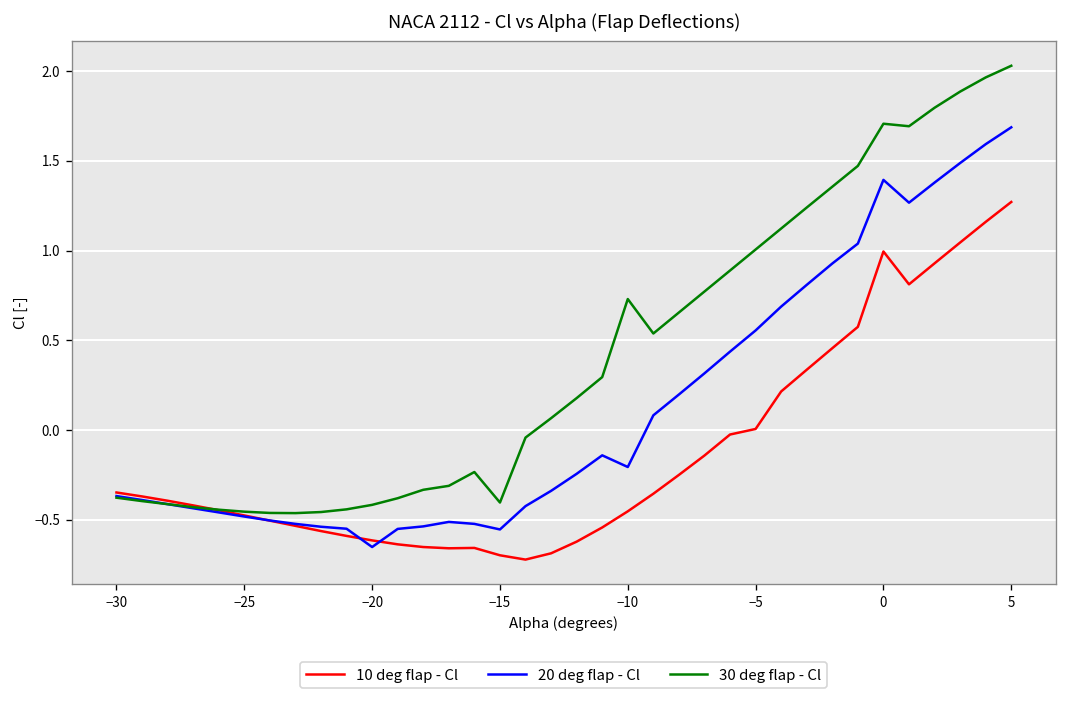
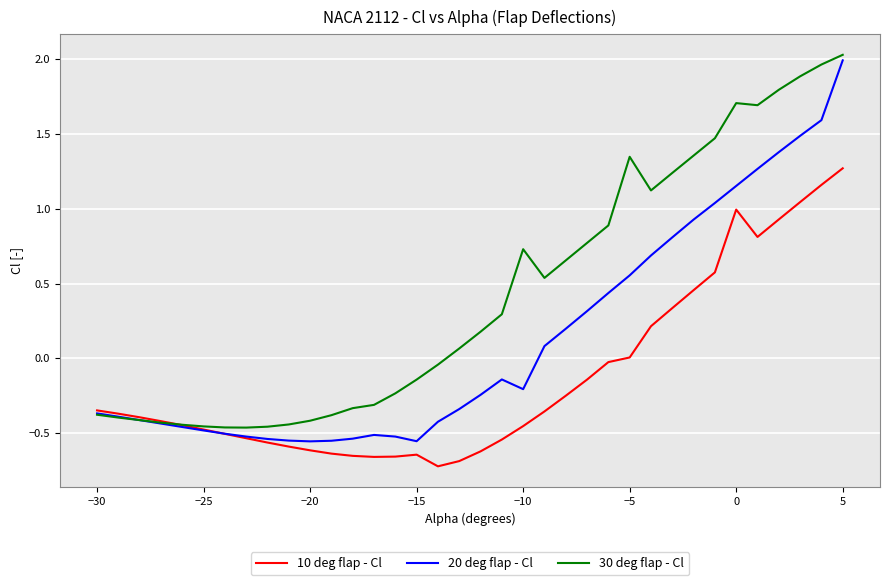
  {
    "10 deg flap - Cl": {
      "−30": -0.35,
      "−20": -0.62,
-     "−15": -0.70,
+     "−15": -0.64,
      "−10": -0.45,
      "−5": 0.01,
      "0": 1.00,
      "5": 1.27
    },
    "20 deg flap - Cl": {
-     "−20": -0.65,
+     "−20": -0.56,
      "−15": -0.55,
      "−10": -0.21,
      "−5": 0.56,
-     "0": 1.39,
-     "5": 1.69
+     "0": 1.15,
+     "5": 1.99
    },
    "30 deg flap - Cl": {
      "−25": -0.46,
      "−20": -0.42,
-     "−15": -0.40,
+     "−15": -0.14,
      "−10": 0.73,
-     "−5": 1.01,
+     "−5": 1.35,
      "0": 1.71,
      "5": 2.03
    }
  }
